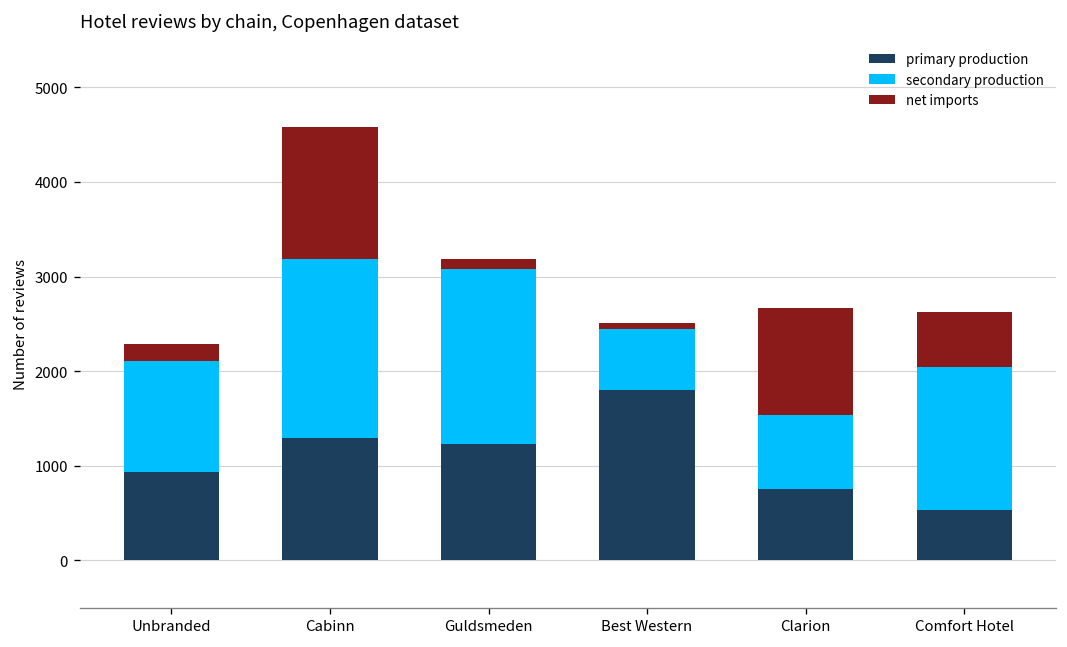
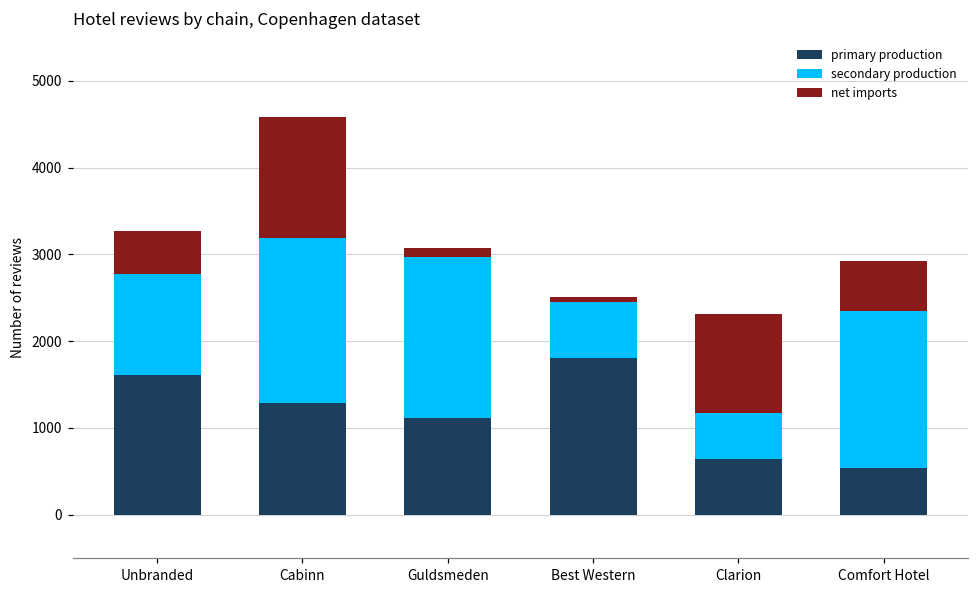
  {
    "primary production": {
-     "Unbranded": 900,
+     "Unbranded": 1600,
      "Cabinn": 1300,
-     "Guldsmeden": 1200,
+     "Guldsmeden": 1100,
      "Best Western": 1800,
-     "Clarion": 800,
+     "Clarion": 600,
      "Comfort Hotel": 500
    },
    "secondary production": {
      "Unbranded": 1200,
      "Cabinn": 1900,
      "Guldsmeden": 1900,
      "Best Western": 600,
-     "Clarion": 800,
-     "Comfort Hotel": 1500
+     "Clarion": 500,
+     "Comfort Hotel": 1800
    },
    "net imports": {
-     "Unbranded": 200,
+     "Unbranded": 500,
      "Cabinn": 1400,
      "Guldsmeden": 100,
      "Best Western": 100,
      "Clarion": 1100,
      "Comfort Hotel": 600
    }
  }
